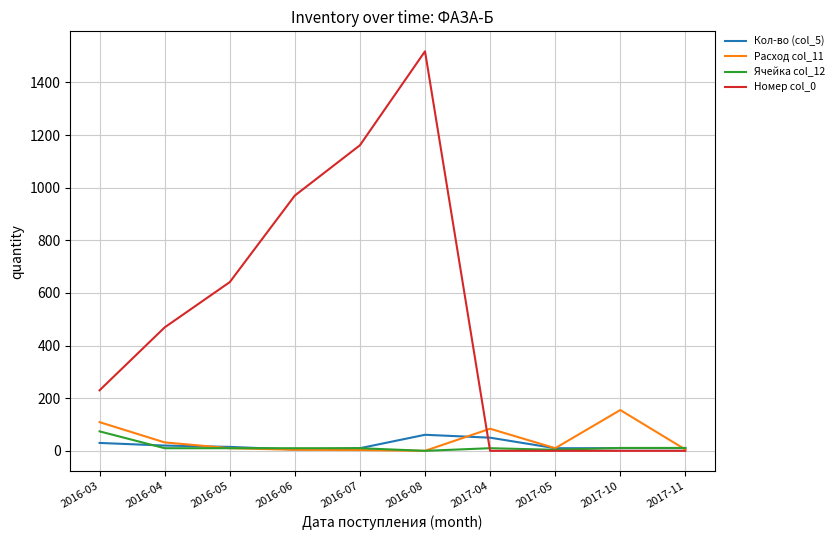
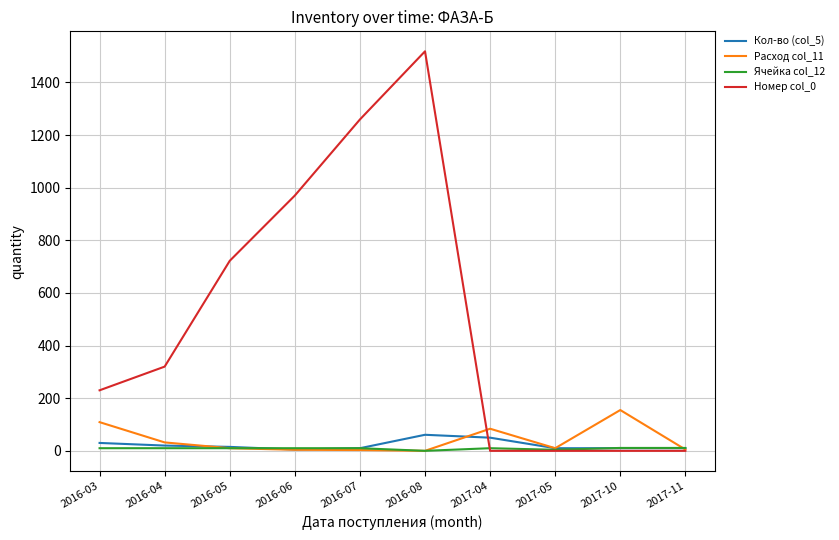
  {
    "Кол-во (col_5)": {
      "2016-03": 30,
      "2016-04": 20,
      "2016-08": 60,
      "2017-04": 50
    },
    "Расход col_11": {
      "2016-03": 110,
      "2016-04": 30,
      "2017-04": 80,
      "2017-10": 160
    },
    "Ячейка col_12": {
-     "2016-03": 70,
+     "2016-03": 10,
      "2016-04": 10,
      "2017-04": 10
    },
    "Номер col_0": {
      "2016-03": 230,
-     "2016-04": 470,
-     "2016-05": 640,
+     "2016-04": 320,
+     "2016-05": 720,
      "2016-06": 970,
-     "2016-07": 1160,
+     "2016-07": 1260,
      "2016-08": 1520,
      "2017-04": 0,
      "2017-10": 0
    }
  }
